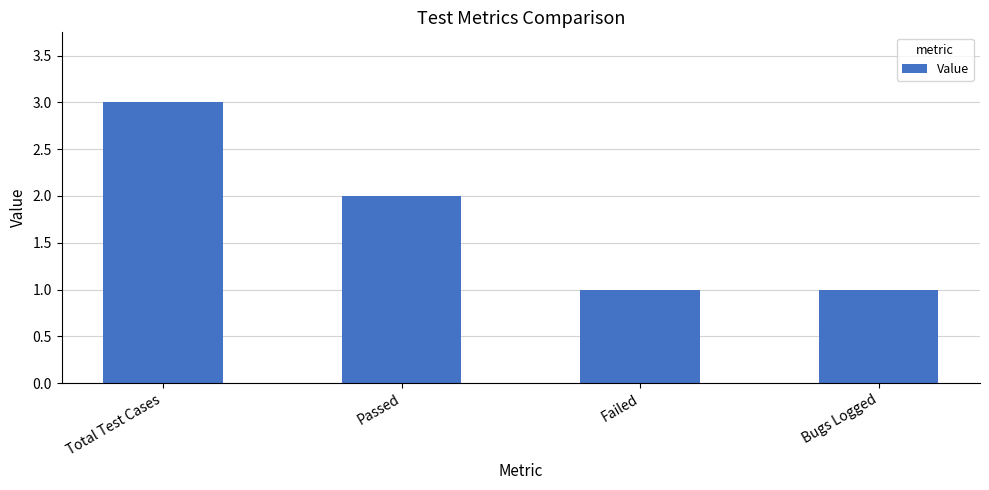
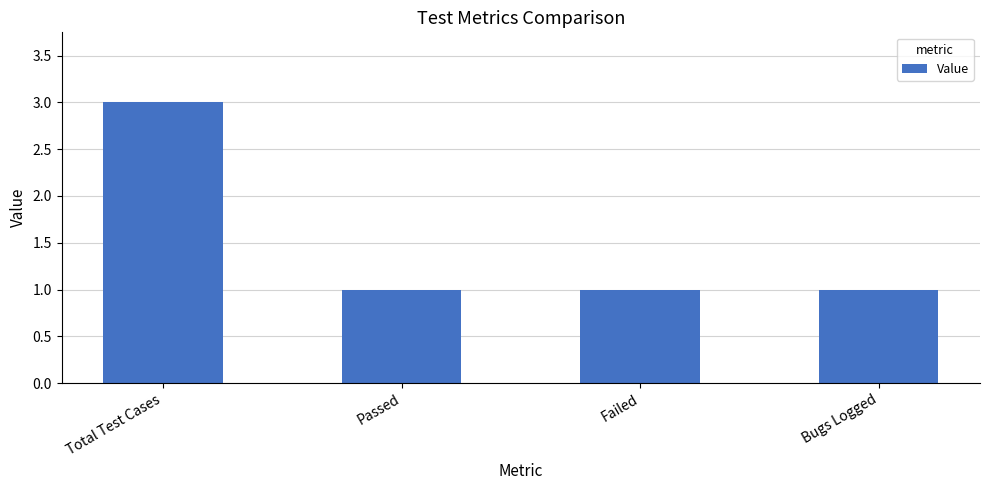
  {
    "Total Test Cases": 3,
-   "Passed": 2,
+   "Passed": 1,
    "Failed": 1,
    "Bugs Logged": 1
  }
